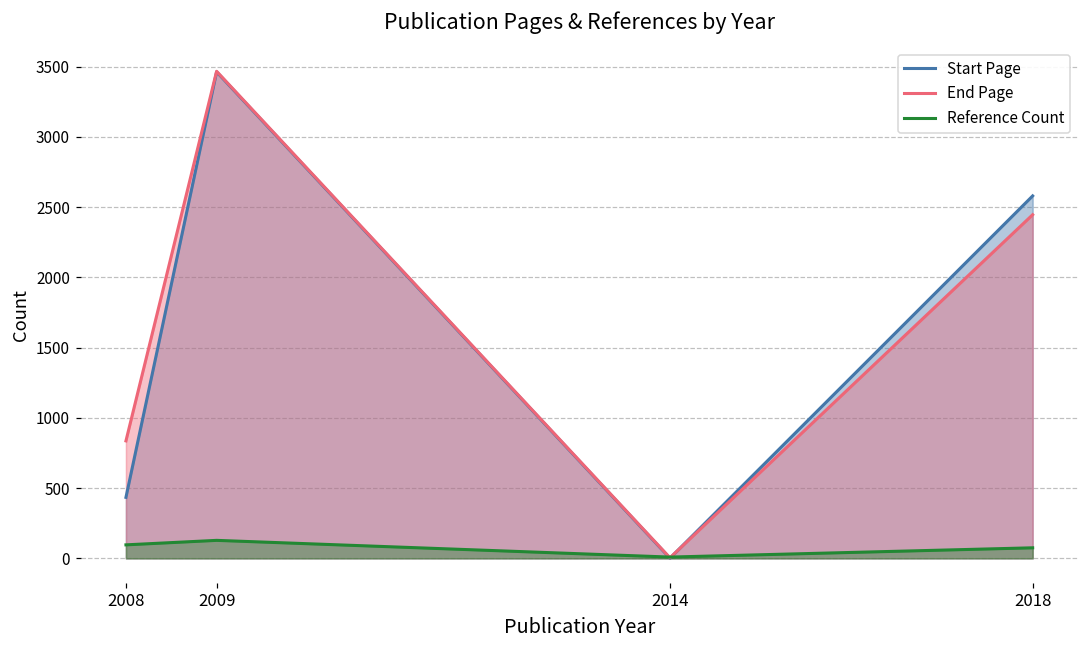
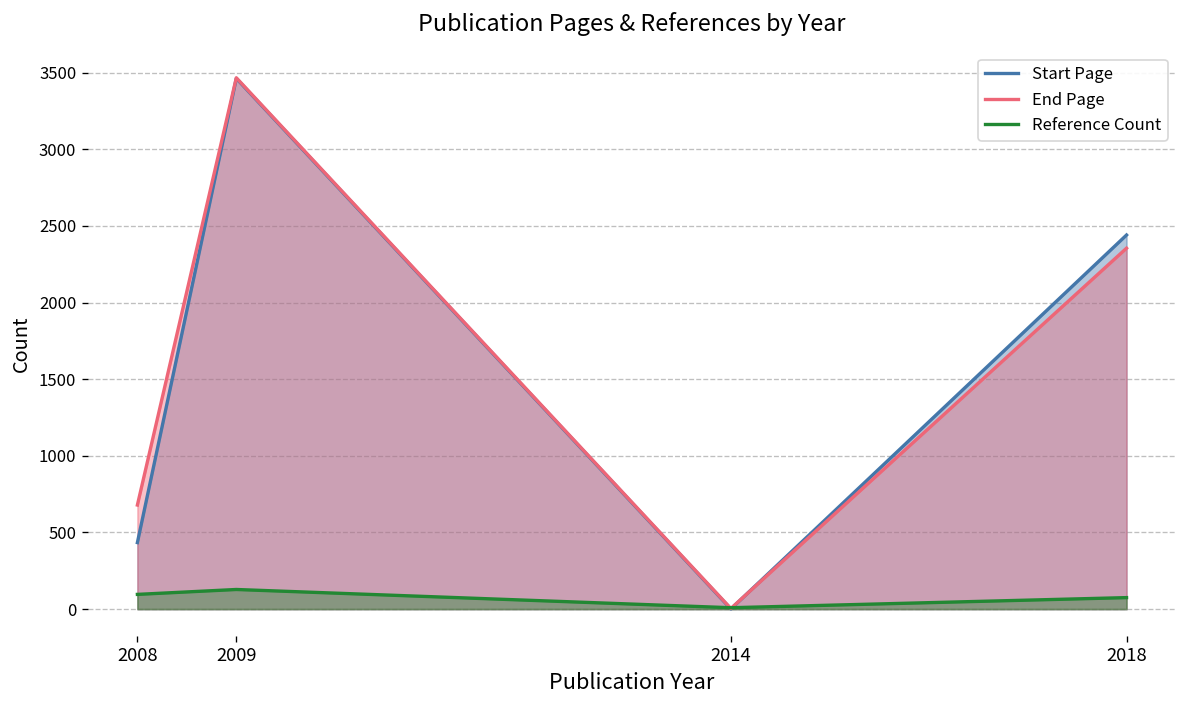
  {
    "Start Page": {
      "2008": 430,
-     "2018": 2580
+     "2018": 2440
    },
    "End Page": {
-     "2008": 840,
-     "2018": 2450
+     "2008": 680,
+     "2018": 2360
    },
    "Reference Count": {
      "2008": 100,
      "2009": 130,
      "2018": 80
    }
  }
